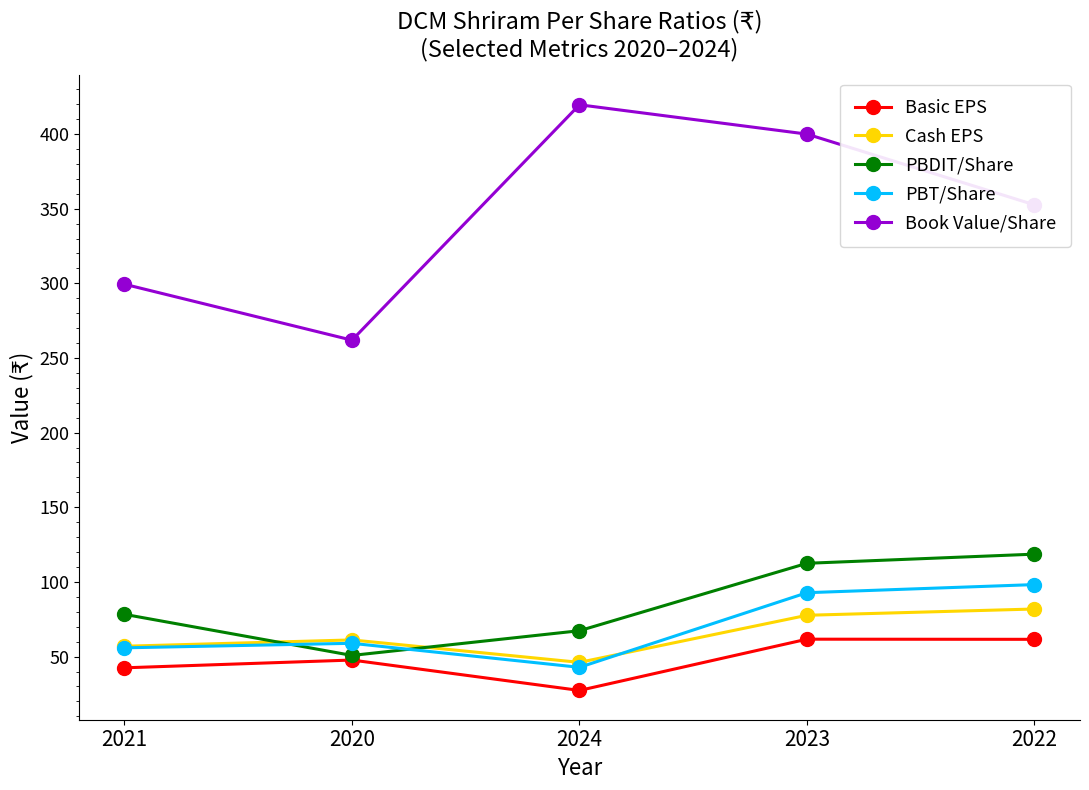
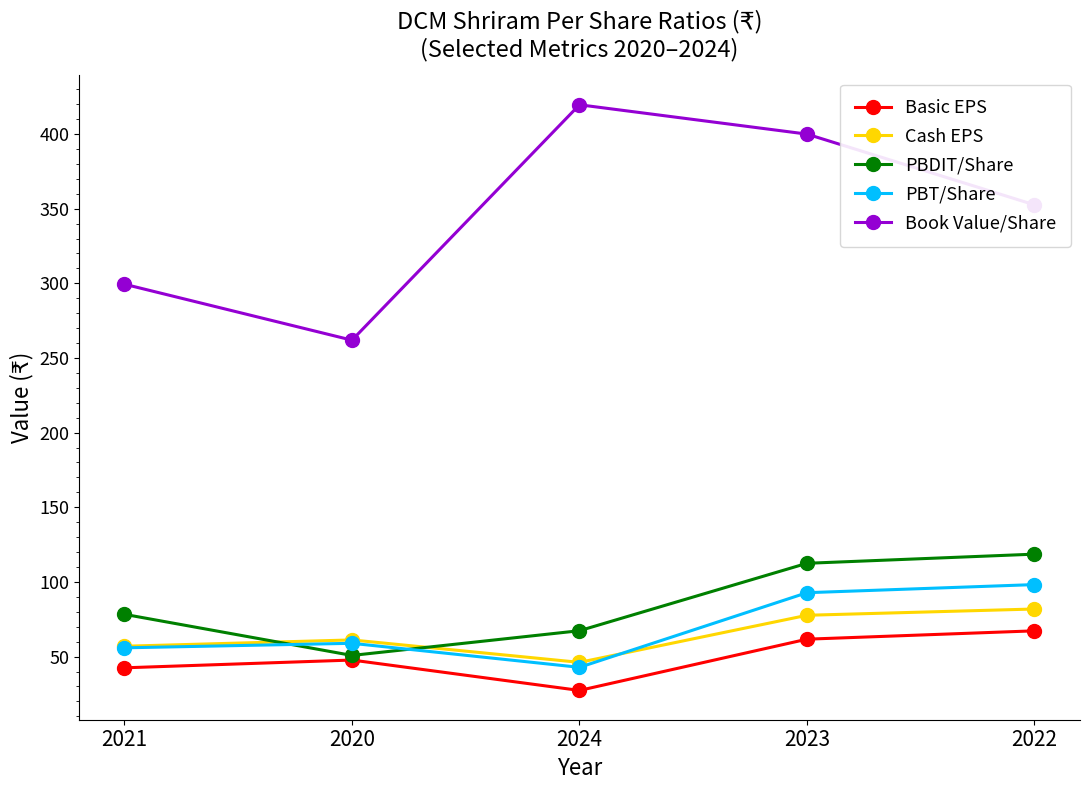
  {
    "Basic EPS": {
      "2021": 42,
      "2020": 48,
      "2024": 27,
      "2023": 62,
-     "2022": 62
+     "2022": 67
    },
    "Cash EPS": {
      "2020": 61,
      "2024": 46,
      "2023": 78,
      "2022": 82
    },
    "PBDIT/Share": {
      "2021": 78,
      "2020": 51,
      "2024": 67,
      "2023": 112,
      "2022": 119
    },
    "PBT/Share": {
      "2020": 59,
      "2024": 43,
      "2023": 93,
      "2022": 98
    },
    "Book Value/Share": {
      "2021": 299,
      "2020": 262,
      "2024": 420,
      "2023": 400
    }
  }
